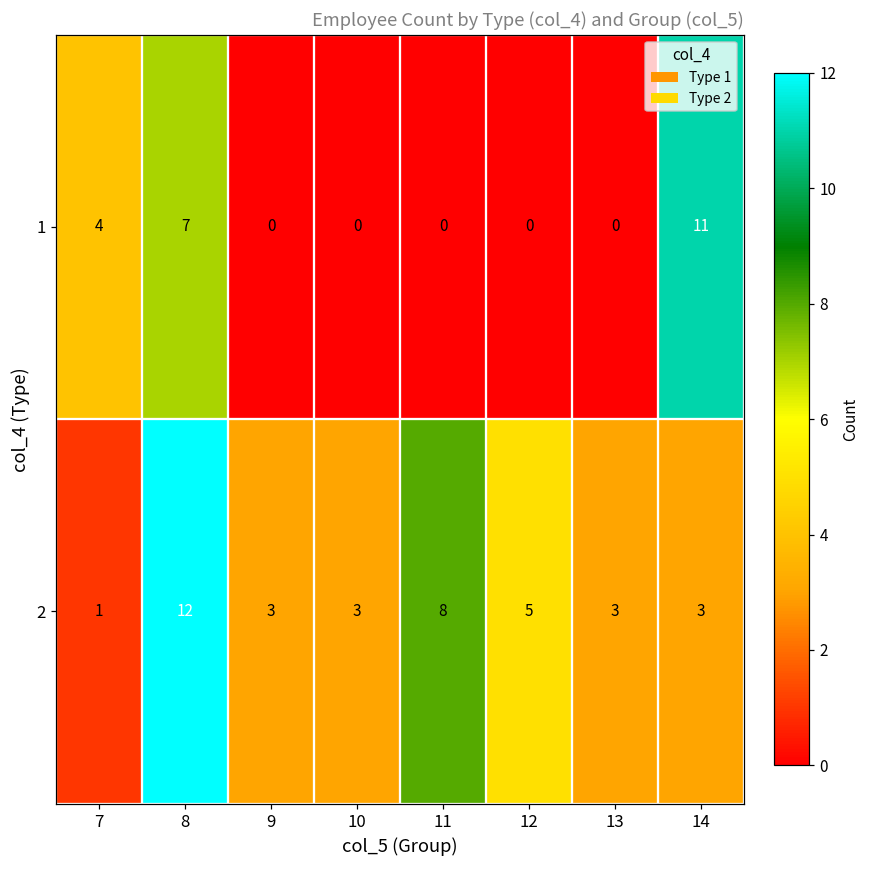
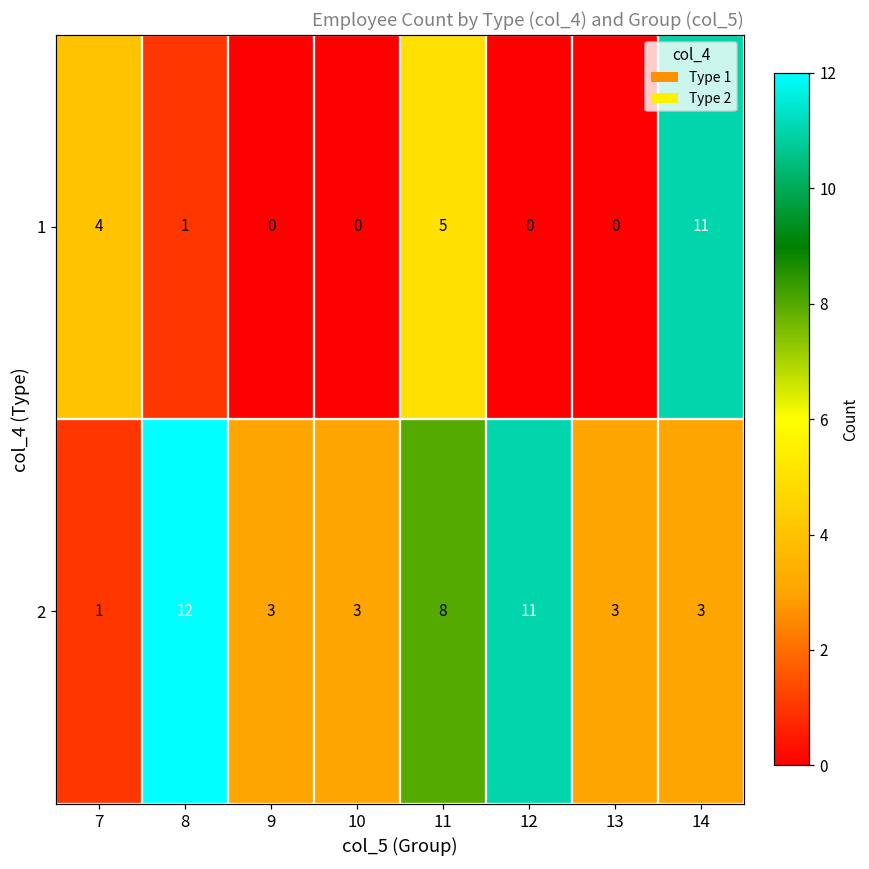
  {
    "1": {
      "7": 4,
-     "8": 7,
+     "8": 1,
      "9": 0,
      "10": 0,
-     "11": 0,
+     "11": 5,
      "12": 0,
      "13": 0,
      "14": 11
    },
    "2": {
      "7": 1,
      "8": 12,
      "9": 3,
      "10": 3,
      "11": 8,
-     "12": 5,
+     "12": 11,
      "13": 3,
      "14": 3
    }
  }
